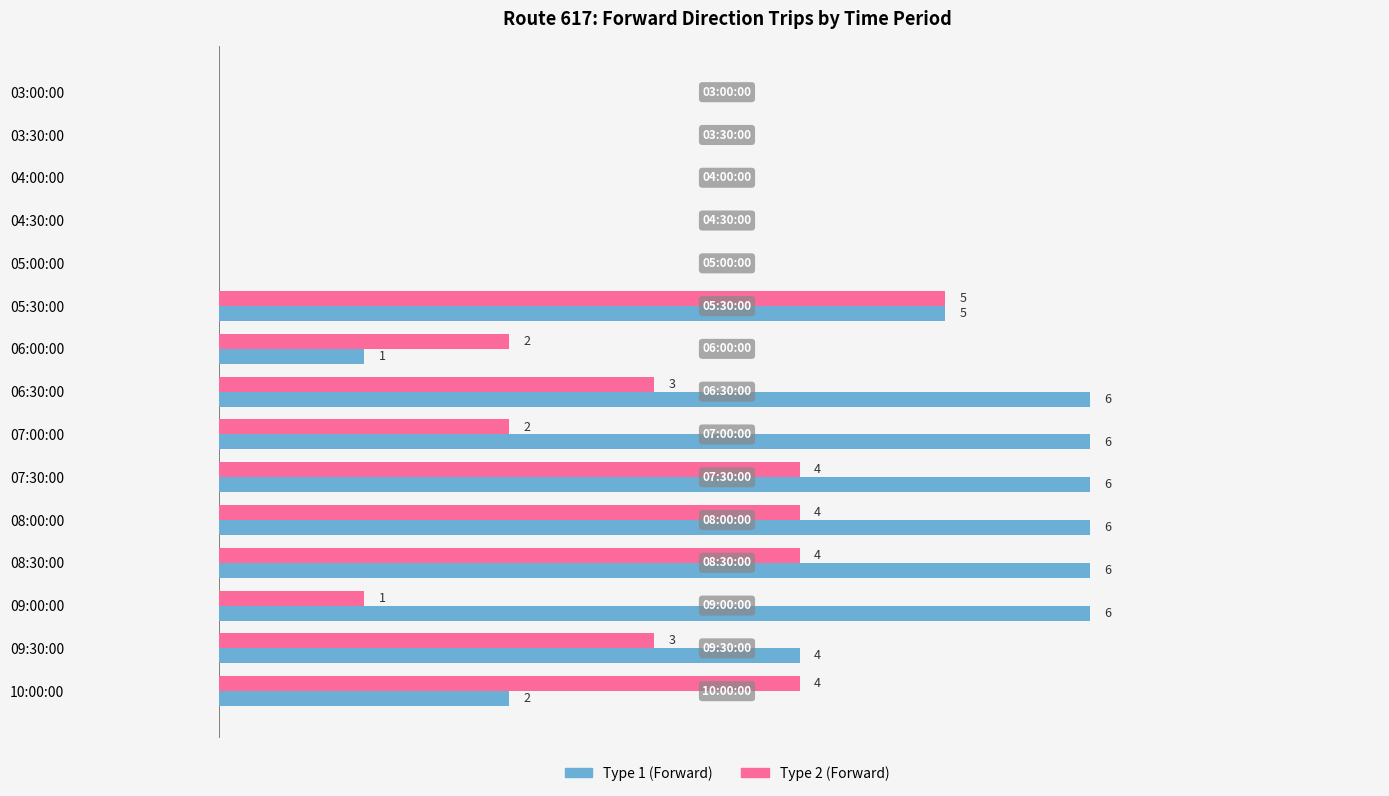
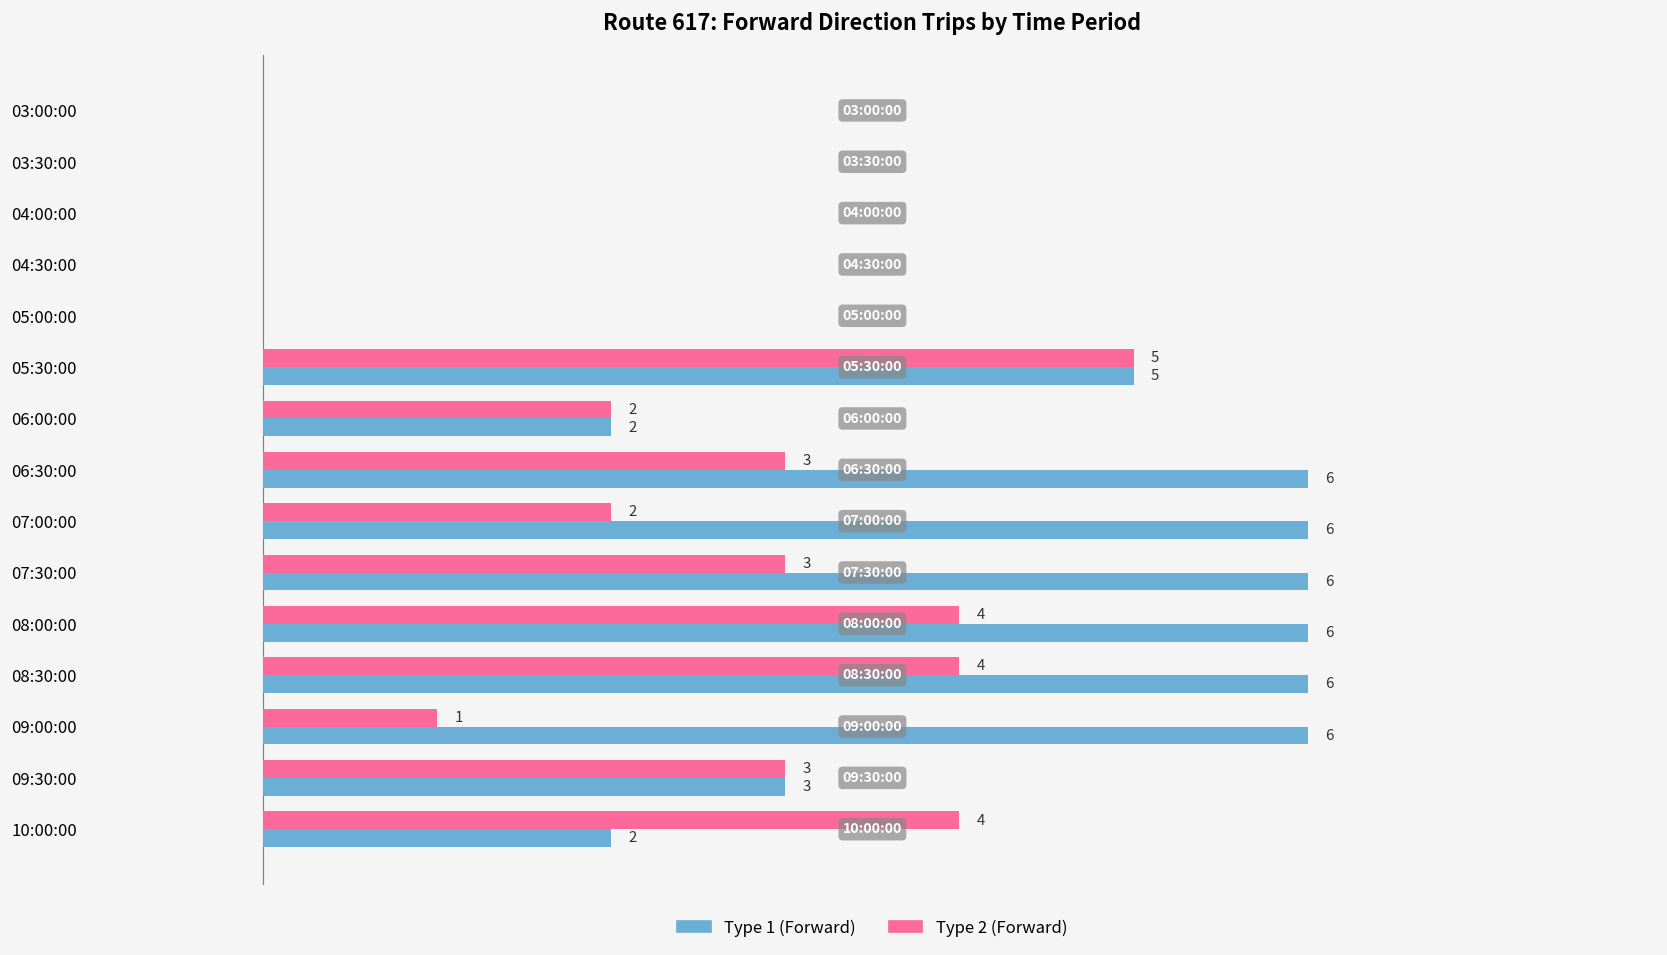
  {
    "Type 1 (Forward)": {
      "05:30:00": 5,
-     "06:00:00": 1,
+     "06:00:00": 2,
      "06:30:00": 6,
      "07:00:00": 6,
      "07:30:00": 6,
      "08:00:00": 6,
      "08:30:00": 6,
      "09:00:00": 6,
-     "09:30:00": 4,
+     "09:30:00": 3,
      "10:00:00": 2
    },
    "Type 2 (Forward)": {
      "05:30:00": 5,
      "06:00:00": 2,
      "06:30:00": 3,
      "07:00:00": 2,
-     "07:30:00": 4,
+     "07:30:00": 3,
      "08:00:00": 4,
      "08:30:00": 4,
      "09:00:00": 1,
      "09:30:00": 3,
      "10:00:00": 4
    }
  }
